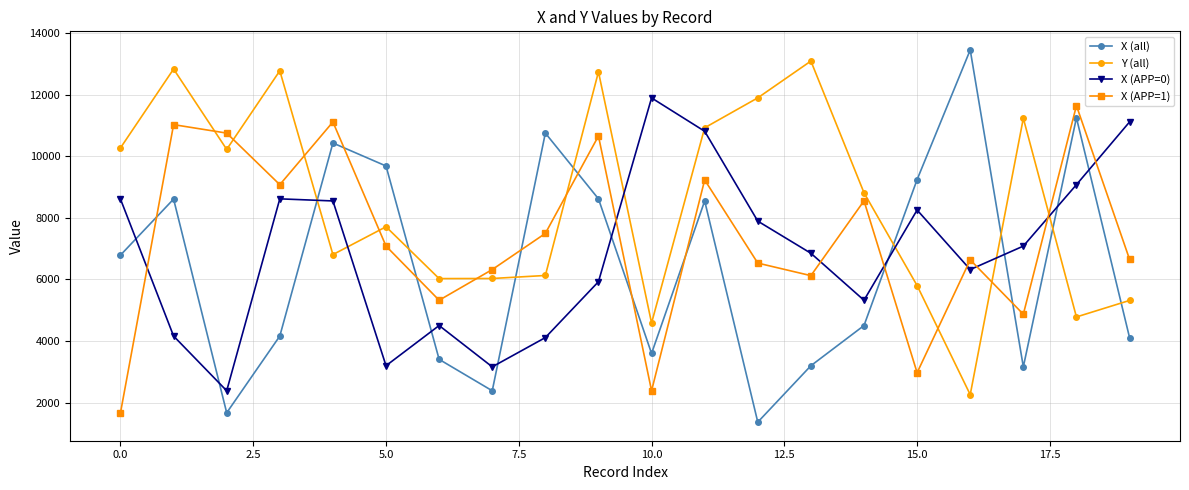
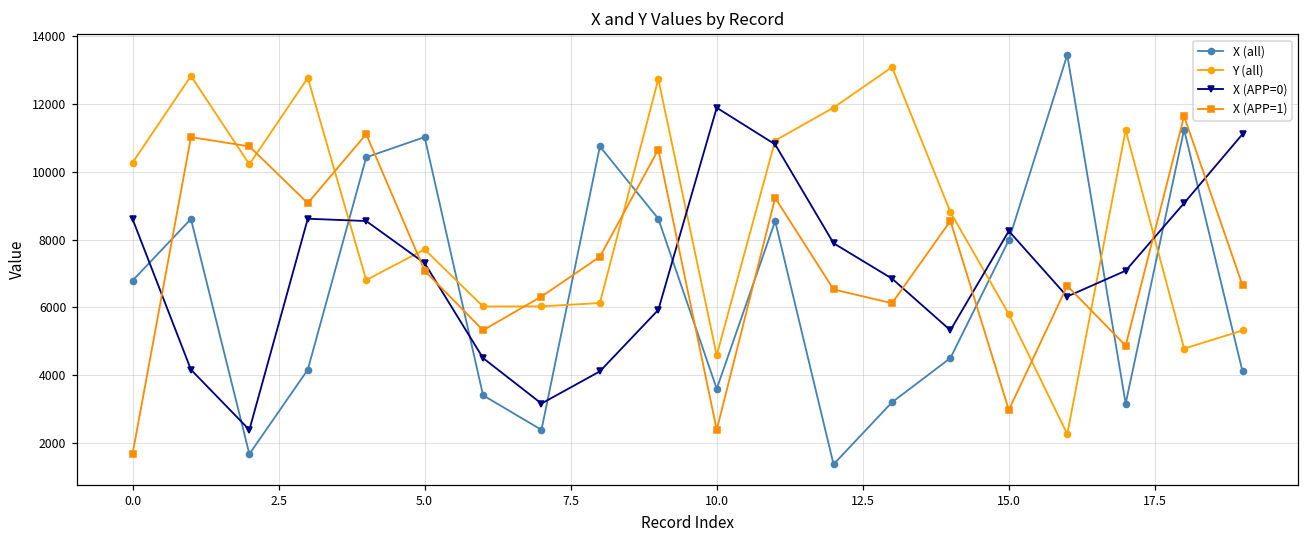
  {
    "X (all)": {
      "0.0": 6800,
-     "5.0": 9700,
+     "5.0": 11000,
      "10.0": 3600,
-     "15.0": 9200
+     "15.0": 8000
    },
    "X (APP=0)": {
      "0.0": 8600,
-     "5.0": 3200,
+     "5.0": 7300,
      "10.0": 11900,
      "15.0": 8300
    }
  }
